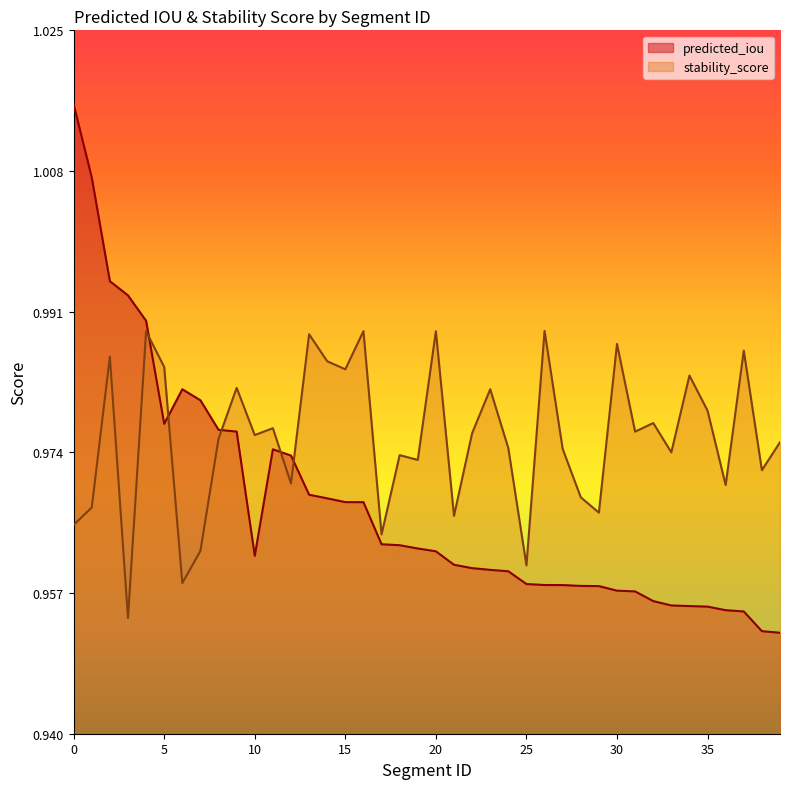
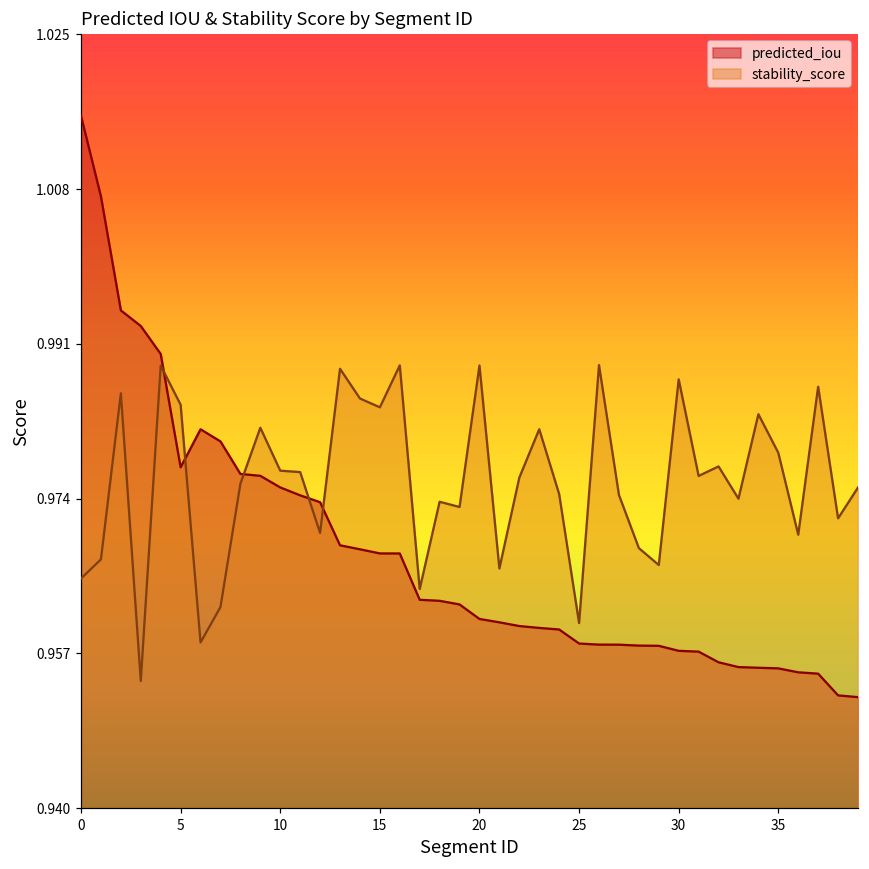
  {
    "predicted_iou": {
      "0": 1.016,
      "5": 0.977,
-     "10": 0.962,
+     "10": 0.975,
      "15": 0.968,
-     "20": 0.962,
+     "20": 0.961,
      "25": 0.958,
      "30": 0.957,
      "35": 0.955
    },
    "stability_score": {
      "0": 0.965,
      "5": 0.984,
-     "10": 0.976,
+     "10": 0.977,
      "15": 0.984,
      "20": 0.989,
      "25": 0.960,
      "30": 0.987,
      "35": 0.979
    }
  }
